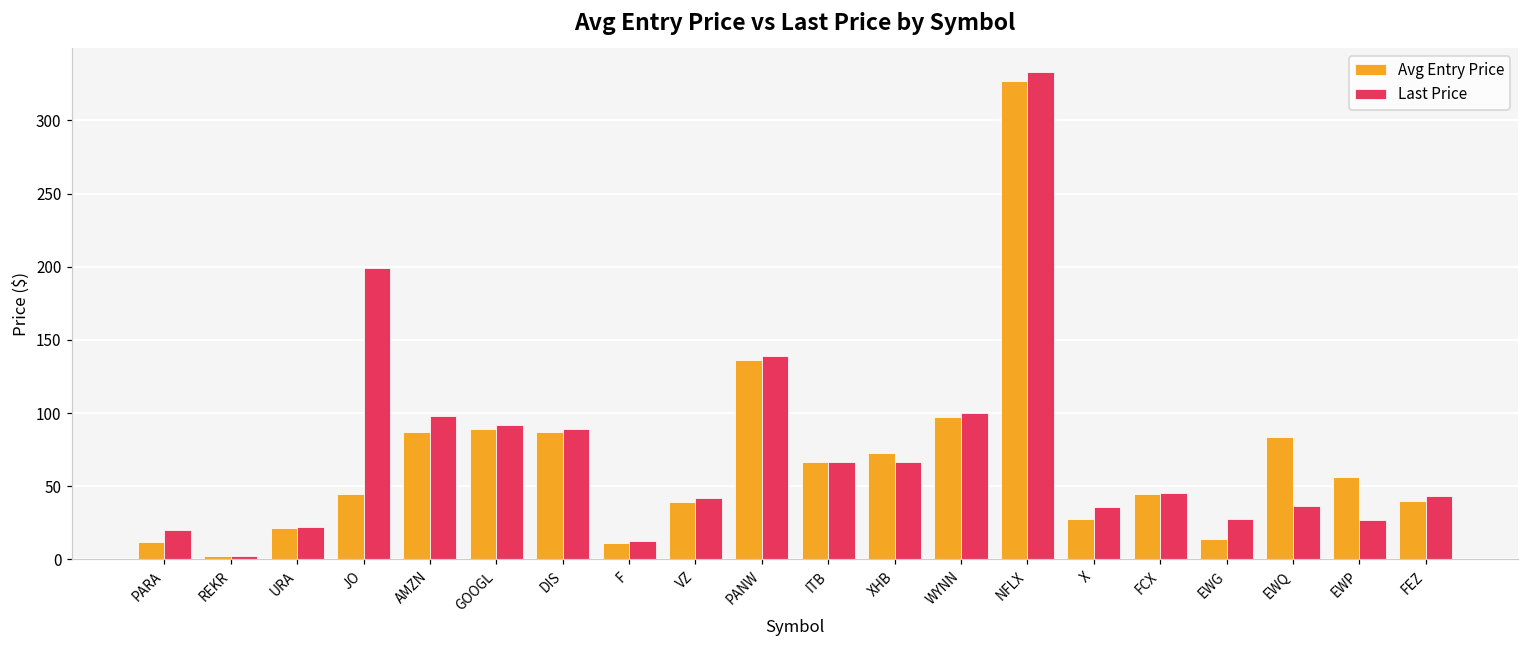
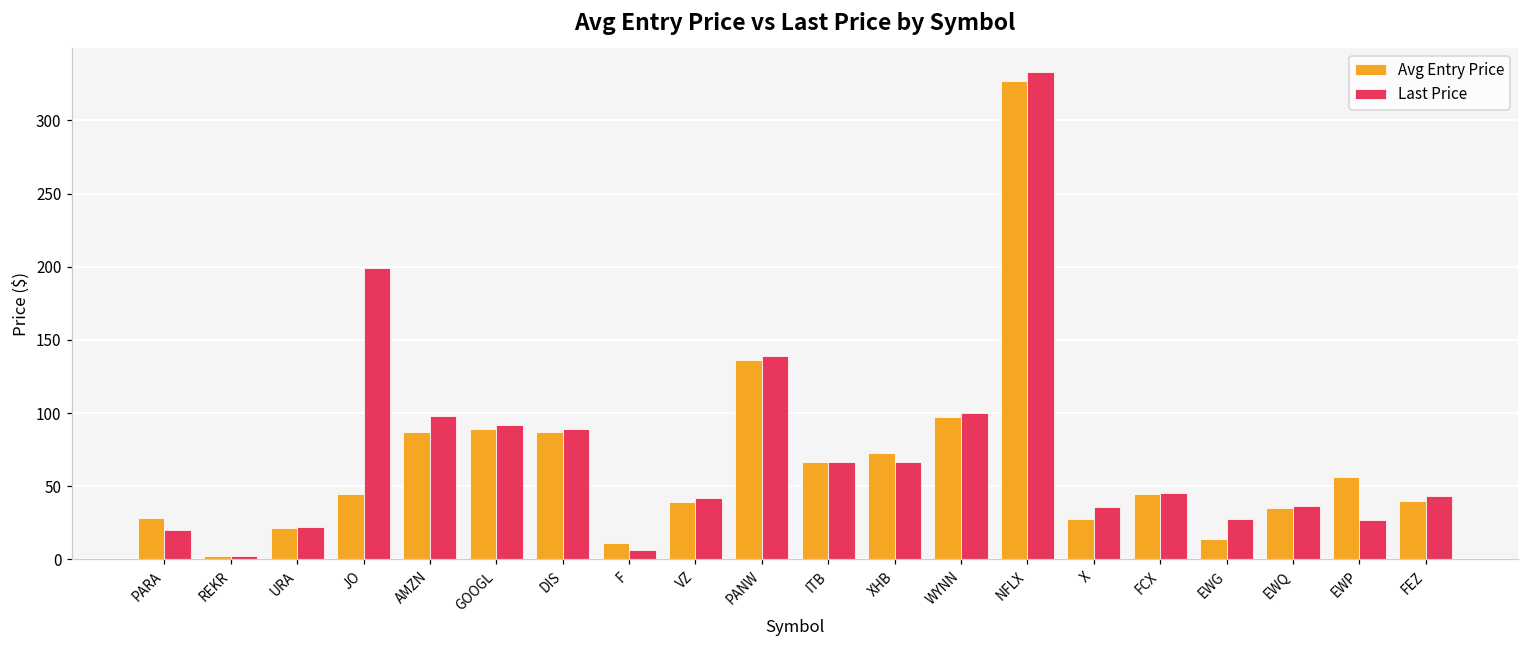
  {
    "Avg Entry Price": {
-     "PARA": 12,
+     "PARA": 29,
      "REKR": 2,
      "URA": 22,
      "JO": 45,
      "AMZN": 87,
      "GOOGL": 89,
      "DIS": 87,
      "F": 12,
      "VZ": 39,
      "PANW": 136,
      "ITB": 67,
      "XHB": 73,
      "WYNN": 97,
      "NFLX": 327,
      "X": 27,
      "FCX": 45,
      "EWG": 14,
-     "EWQ": 84,
+     "EWQ": 35,
      "EWP": 56,
      "FEZ": 40
    },
    "Last Price": {
      "PARA": 20,
      "REKR": 2,
      "URA": 22,
      "JO": 199,
      "AMZN": 98,
      "GOOGL": 92,
      "DIS": 89,
-     "F": 13,
+     "F": 7,
      "VZ": 42,
      "PANW": 139,
      "ITB": 67,
      "XHB": 67,
      "WYNN": 100,
      "NFLX": 333,
      "X": 35,
      "FCX": 45,
      "EWG": 28,
      "EWQ": 36,
      "EWP": 27,
      "FEZ": 43
    }
  }
